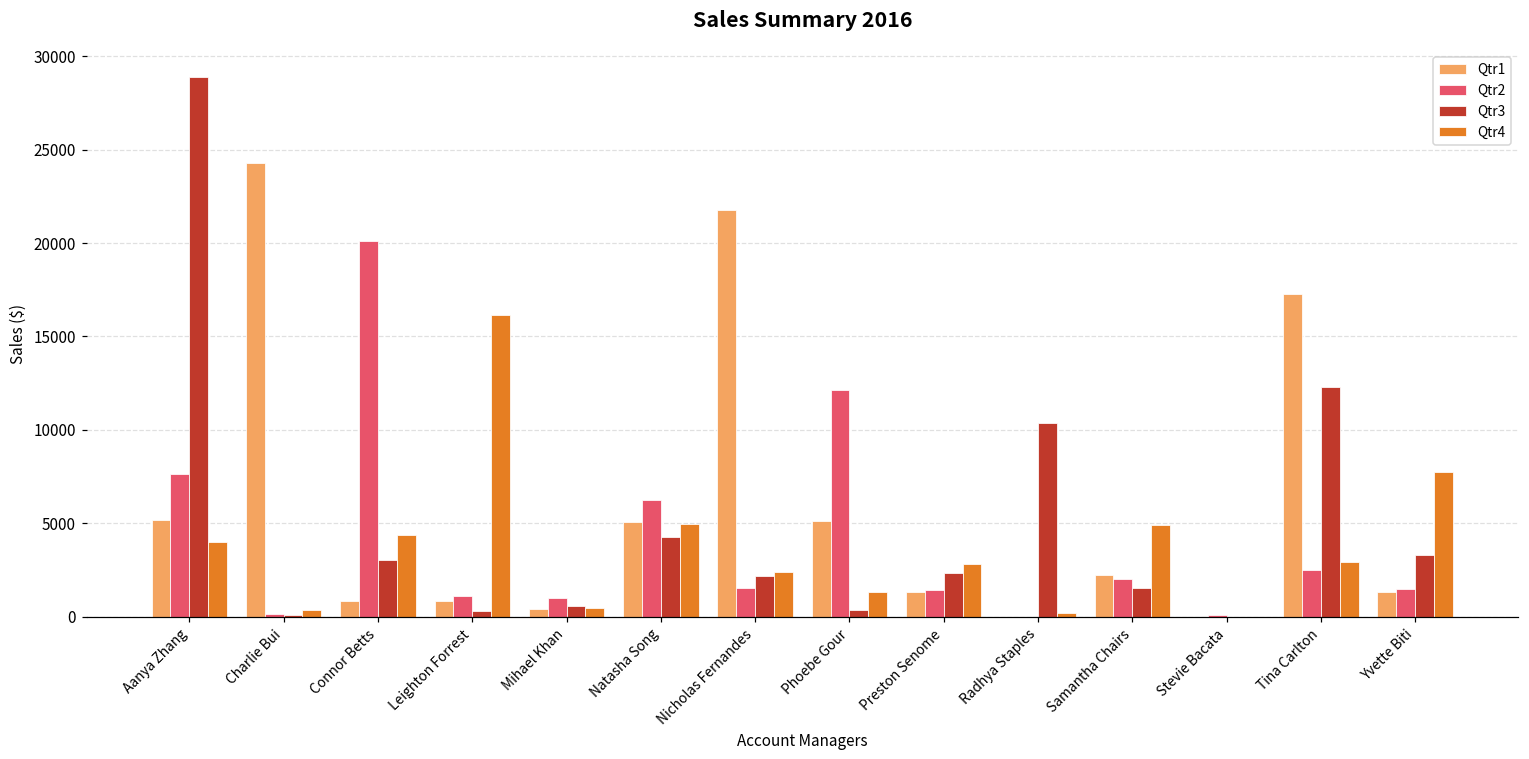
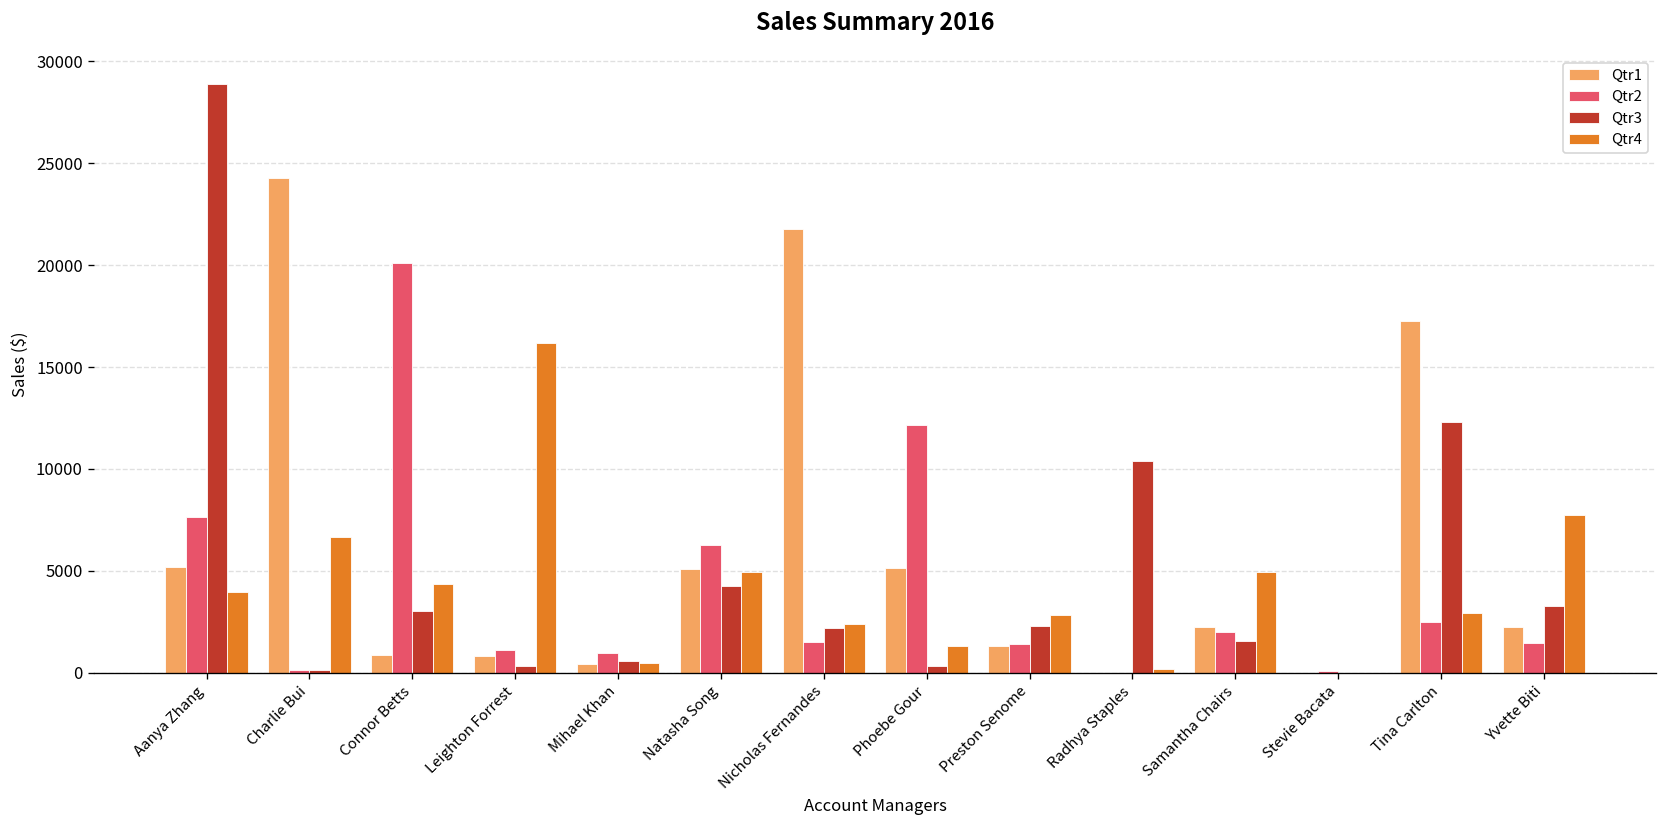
  {
    "Qtr1": {
      "Aanya Zhang": 5200,
      "Charlie Bui": 24300,
      "Connor Betts": 900,
      "Leighton Forrest": 800,
      "Mihael Khan": 400,
      "Natasha Song": 5100,
      "Nicholas Fernandes": 21800,
      "Phoebe Gour": 5100,
      "Preston Senome": 1300,
      "Radhya Staples": 0,
      "Samantha Chairs": 2200,
      "Stevie Bacata": 0,
      "Tina Carlton": 17200,
-     "Yvette Biti": 1300
+     "Yvette Biti": 2300
    },
    "Qtr2": {
      "Aanya Zhang": 7600,
      "Connor Betts": 20100,
      "Leighton Forrest": 1100,
      "Mihael Khan": 1000,
      "Natasha Song": 6300,
      "Nicholas Fernandes": 1500,
      "Phoebe Gour": 12200,
      "Preston Senome": 1400,
      "Samantha Chairs": 2000,
      "Tina Carlton": 2500,
      "Yvette Biti": 1500
    },
    "Qtr3": {
      "Aanya Zhang": 28900,
      "Connor Betts": 3100,
      "Leighton Forrest": 300,
      "Mihael Khan": 600,
      "Natasha Song": 4300,
      "Nicholas Fernandes": 2200,
      "Phoebe Gour": 400,
      "Preston Senome": 2300,
      "Radhya Staples": 10400,
      "Samantha Chairs": 1500,
      "Stevie Bacata": 0,
      "Tina Carlton": 12300,
      "Yvette Biti": 3300
    },
    "Qtr4": {
      "Aanya Zhang": 4000,
-     "Charlie Bui": 400,
+     "Charlie Bui": 6700,
      "Connor Betts": 4400,
      "Leighton Forrest": 16200,
      "Mihael Khan": 500,
      "Natasha Song": 5000,
      "Nicholas Fernandes": 2400,
      "Phoebe Gour": 1300,
      "Preston Senome": 2800,
      "Radhya Staples": 200,
      "Samantha Chairs": 4900,
      "Stevie Bacata": 0,
      "Tina Carlton": 3000,
      "Yvette Biti": 7700
    }
  }
